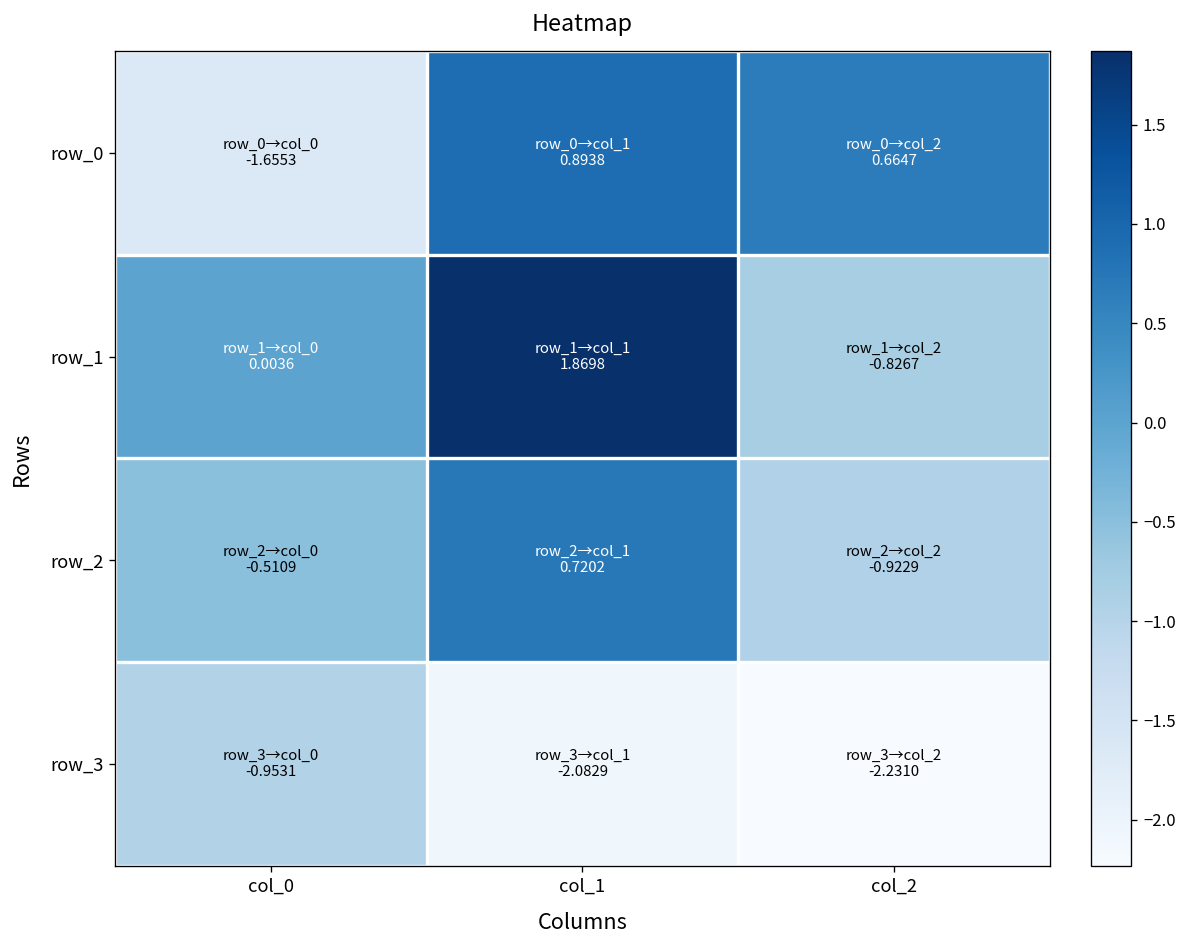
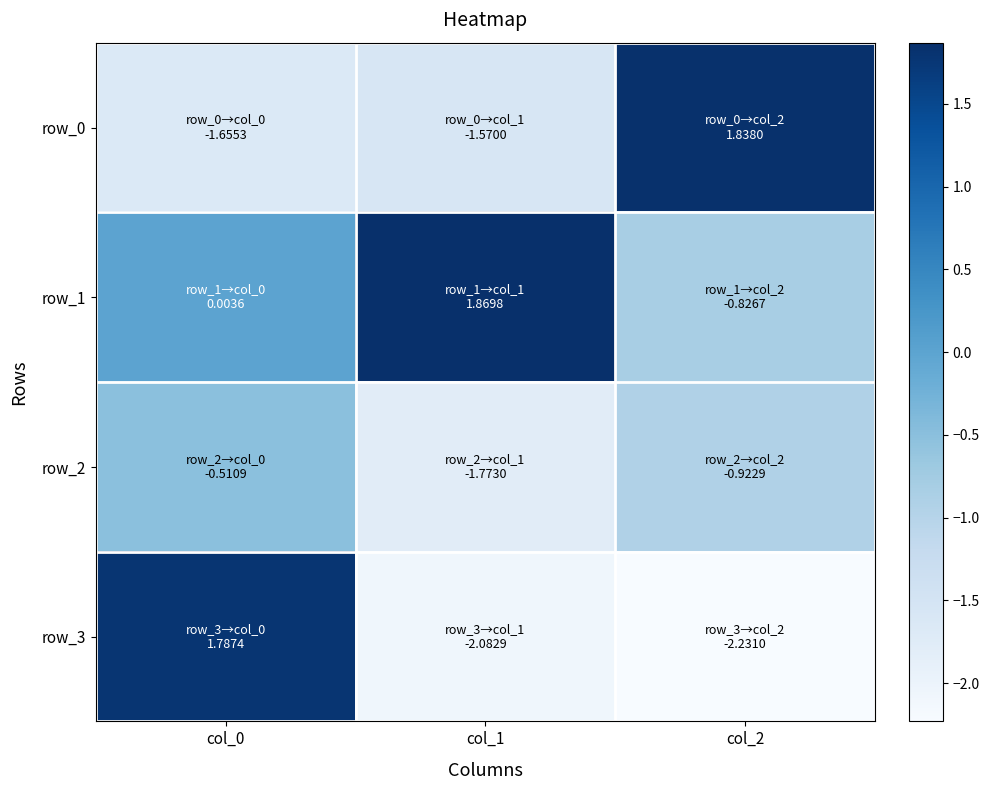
  {
    "row_0": {
-     "col_1": 0.8938,
-     "col_2": 0.6647
+     "col_1": -1.5700,
+     "col_2": 1.8380
    },
    "row_2": {
-     "col_1": 0.7202
+     "col_1": -1.7730
    },
    "row_3": {
-     "col_0": -0.9531
+     "col_0": 1.7874
    }
  }
